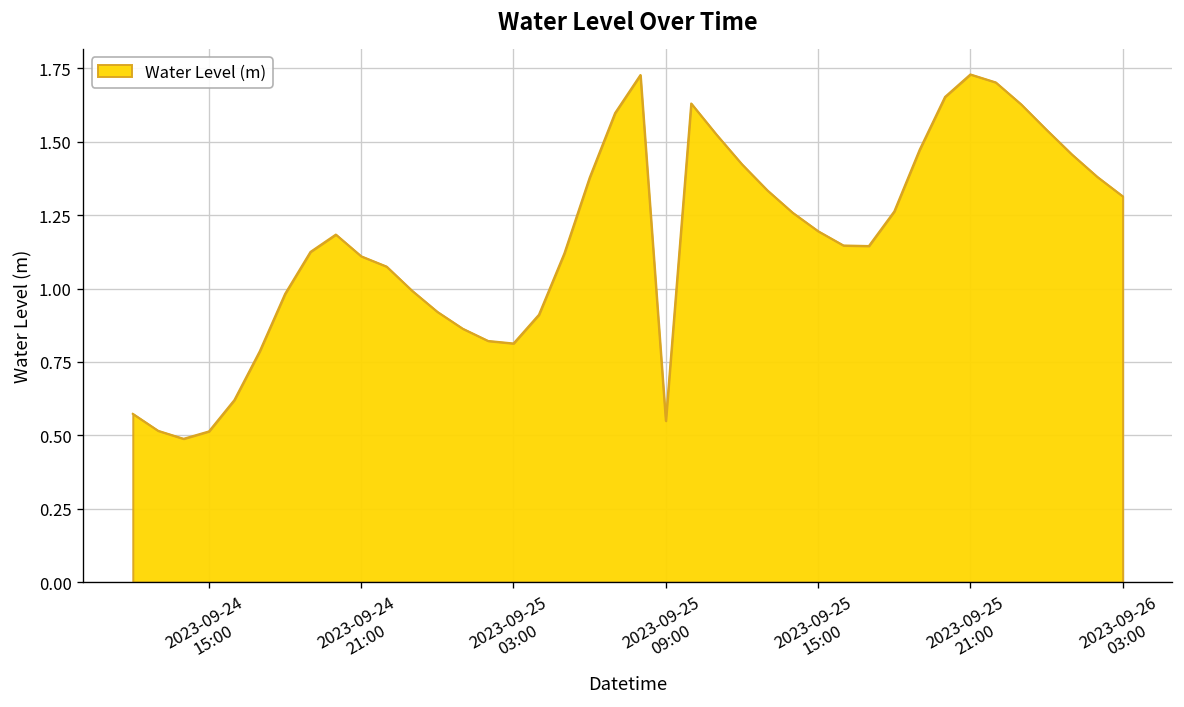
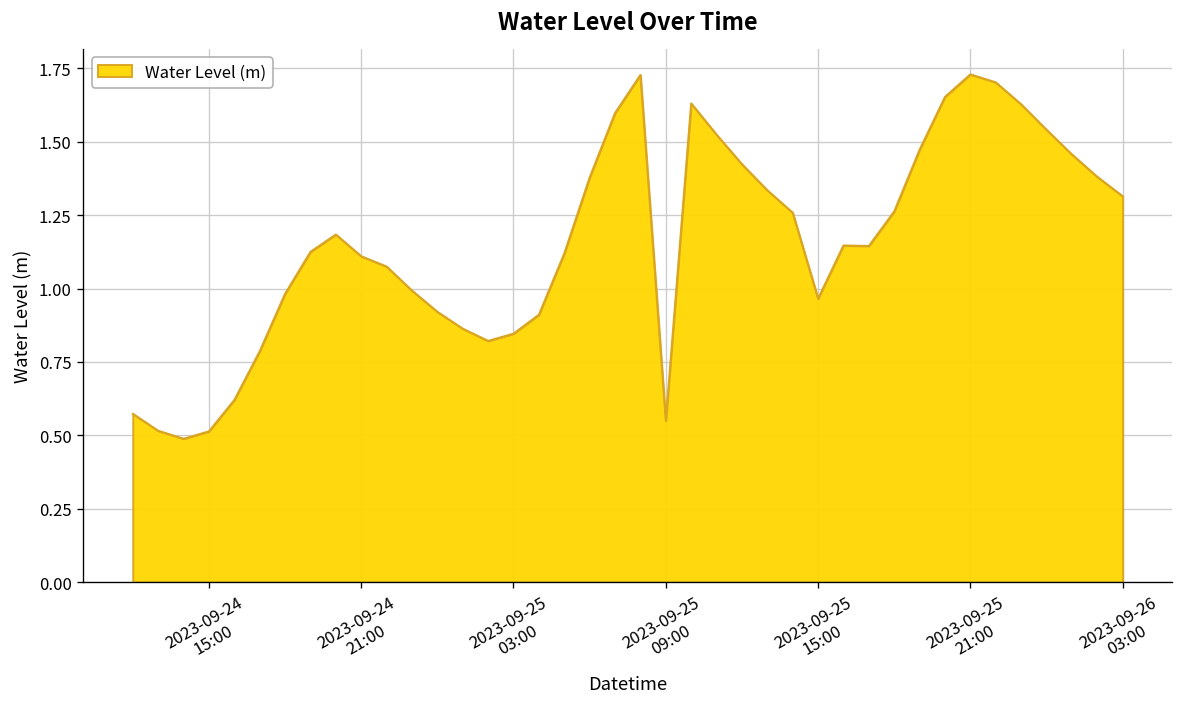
  {
    "2023-09-24 15:00": 0.51,
    "2023-09-24 21:00": 1.11,
-   "2023-09-25 03:00": 0.81,
+   "2023-09-25 03:00": 0.85,
    "2023-09-25 09:00": 0.55,
-   "2023-09-25 15:00": 1.20,
+   "2023-09-25 15:00": 0.97,
    "2023-09-25 21:00": 1.73,
    "2023-09-26 03:00": 1.31
  }
